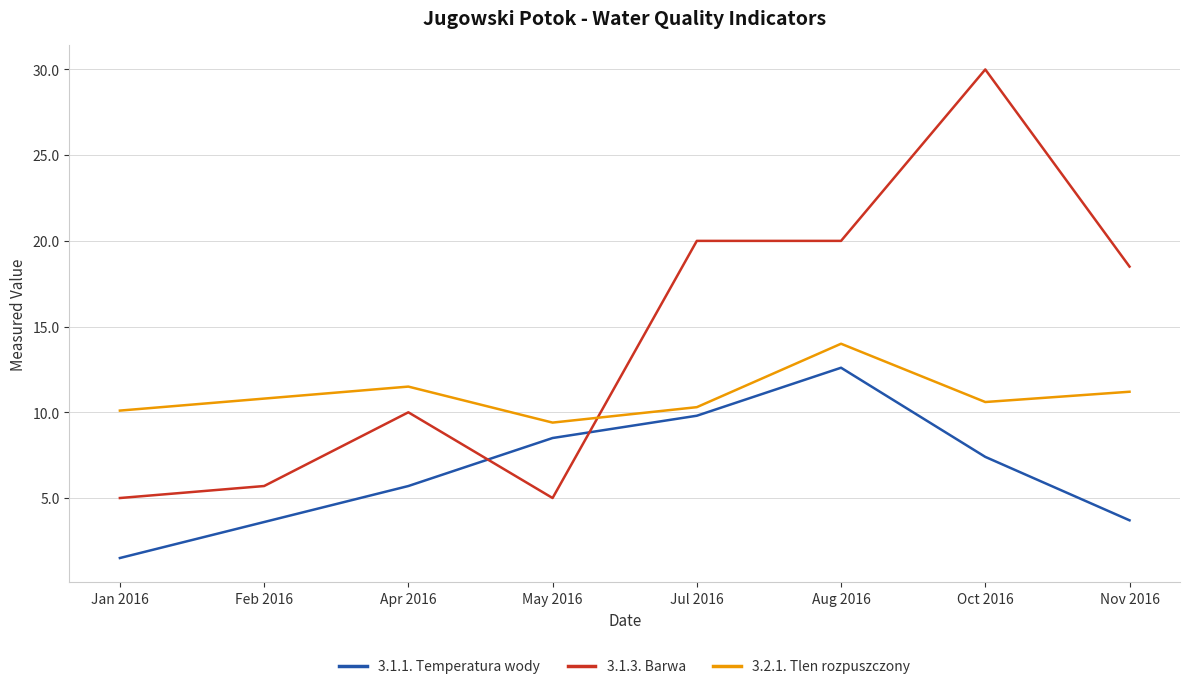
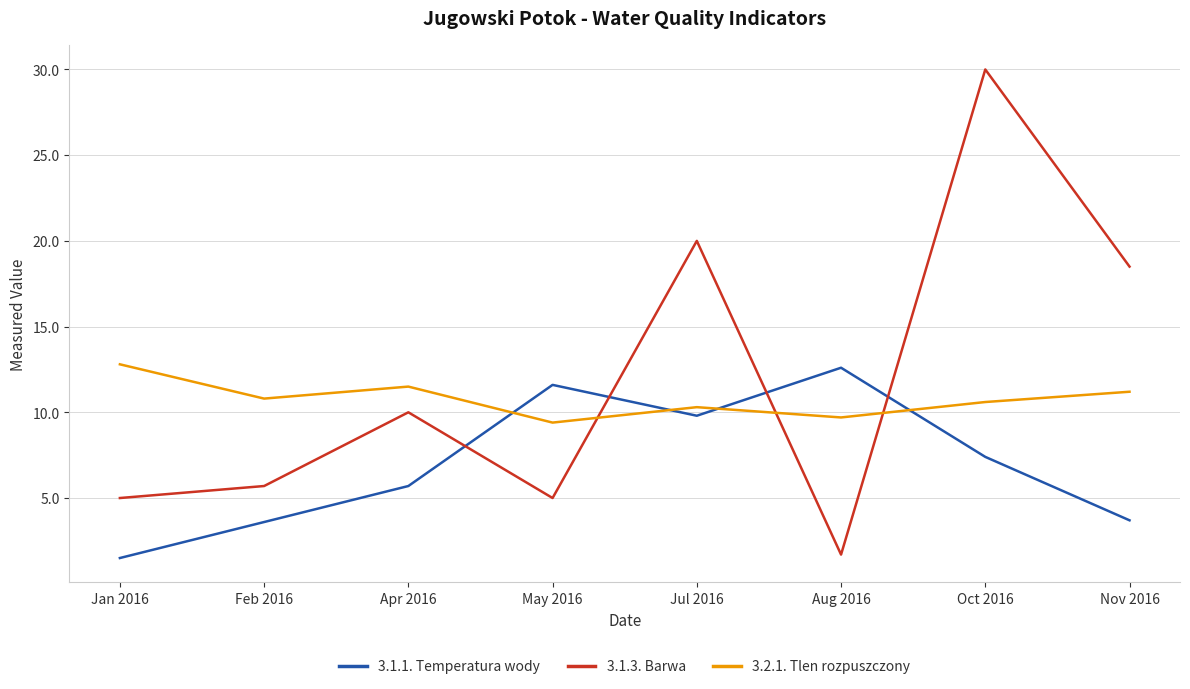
  {
    "3.1.1. Temperatura wody": {
      "Jan 2016": 1.5,
      "Feb 2016": 3.6,
      "Apr 2016": 5.7,
-     "May 2016": 8.5,
+     "May 2016": 11.6,
      "Jul 2016": 9.8,
      "Aug 2016": 12.6,
      "Oct 2016": 7.4,
      "Nov 2016": 3.7
    },
    "3.1.3. Barwa": {
      "Jan 2016": 5.0,
      "Feb 2016": 5.7,
      "Apr 2016": 10.0,
      "May 2016": 5.0,
      "Jul 2016": 20.0,
-     "Aug 2016": 20.0,
+     "Aug 2016": 1.7,
      "Oct 2016": 30.0,
      "Nov 2016": 18.5
    },
    "3.2.1. Tlen rozpuszczony": {
-     "Jan 2016": 10.1,
+     "Jan 2016": 12.8,
      "Feb 2016": 10.8,
      "Apr 2016": 11.5,
      "May 2016": 9.4,
      "Jul 2016": 10.3,
-     "Aug 2016": 14.0,
+     "Aug 2016": 9.7,
      "Oct 2016": 10.6,
      "Nov 2016": 11.2
    }
  }
